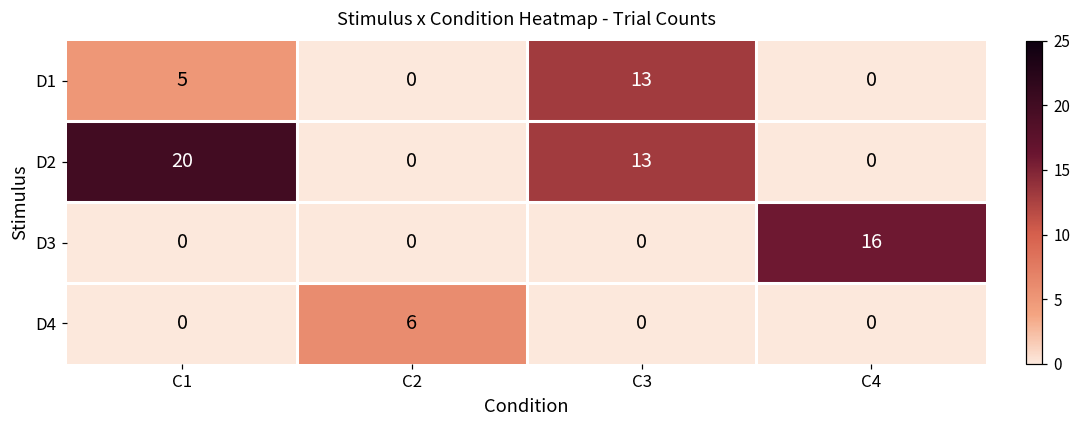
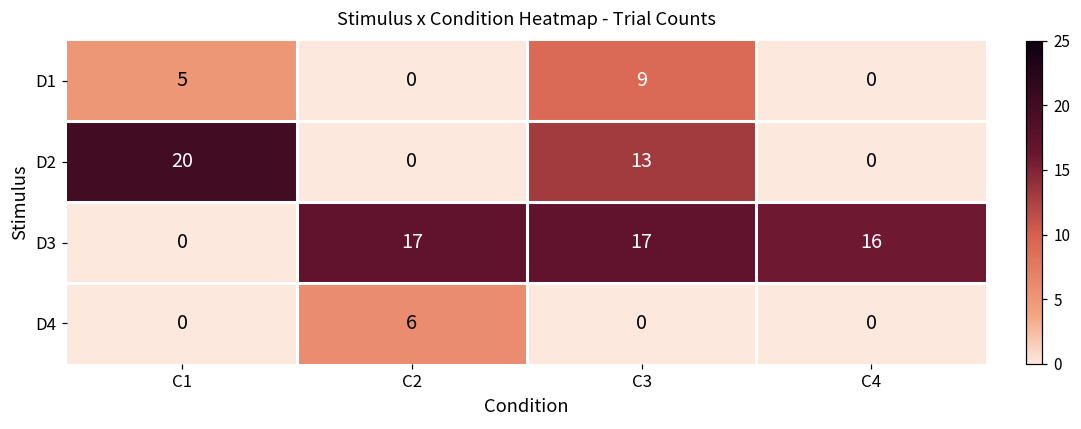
  {
    "D1": {
      "C1": 5,
      "C2": 0,
-     "C3": 13,
+     "C3": 9,
      "C4": 0
    },
    "D2": {
      "C1": 20,
      "C2": 0,
      "C3": 13,
      "C4": 0
    },
    "D3": {
      "C1": 0,
-     "C2": 0,
-     "C3": 0,
+     "C2": 17,
+     "C3": 17,
      "C4": 16
    },
    "D4": {
      "C1": 0,
      "C2": 6,
      "C3": 0,
      "C4": 0
    }
  }
